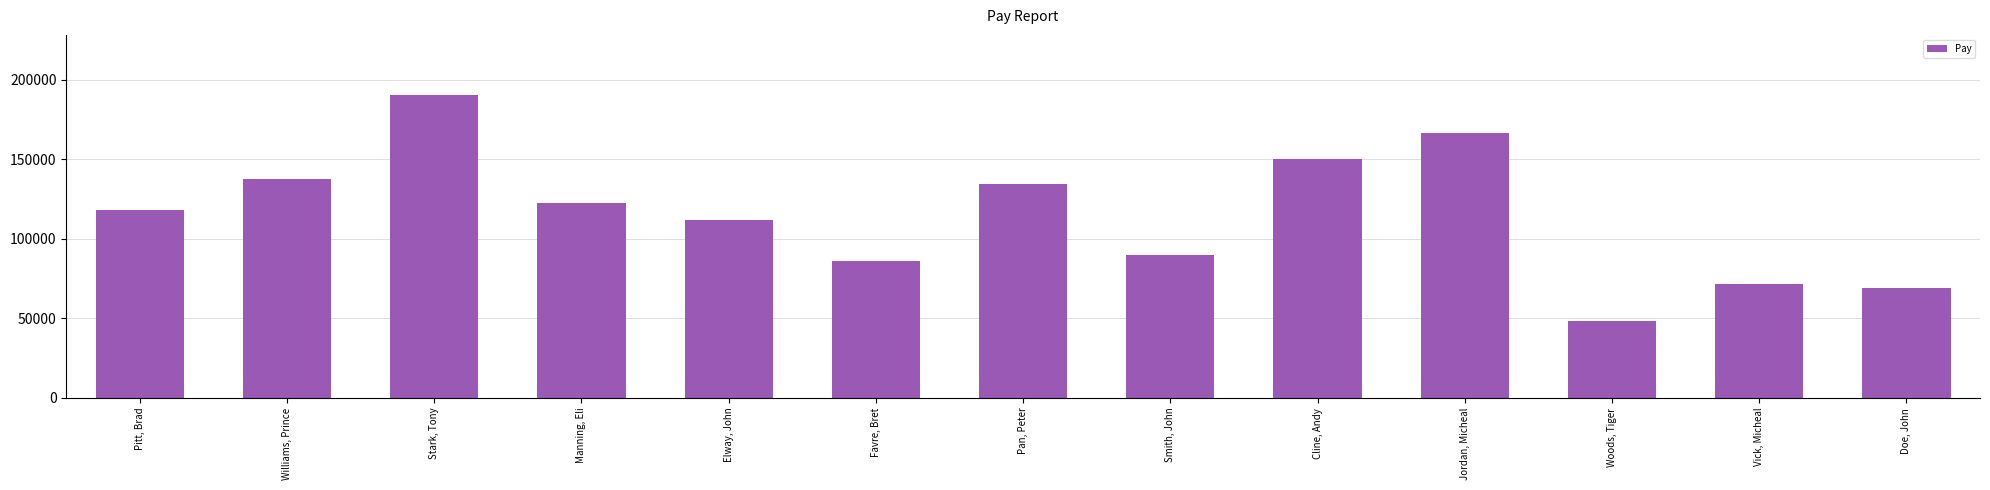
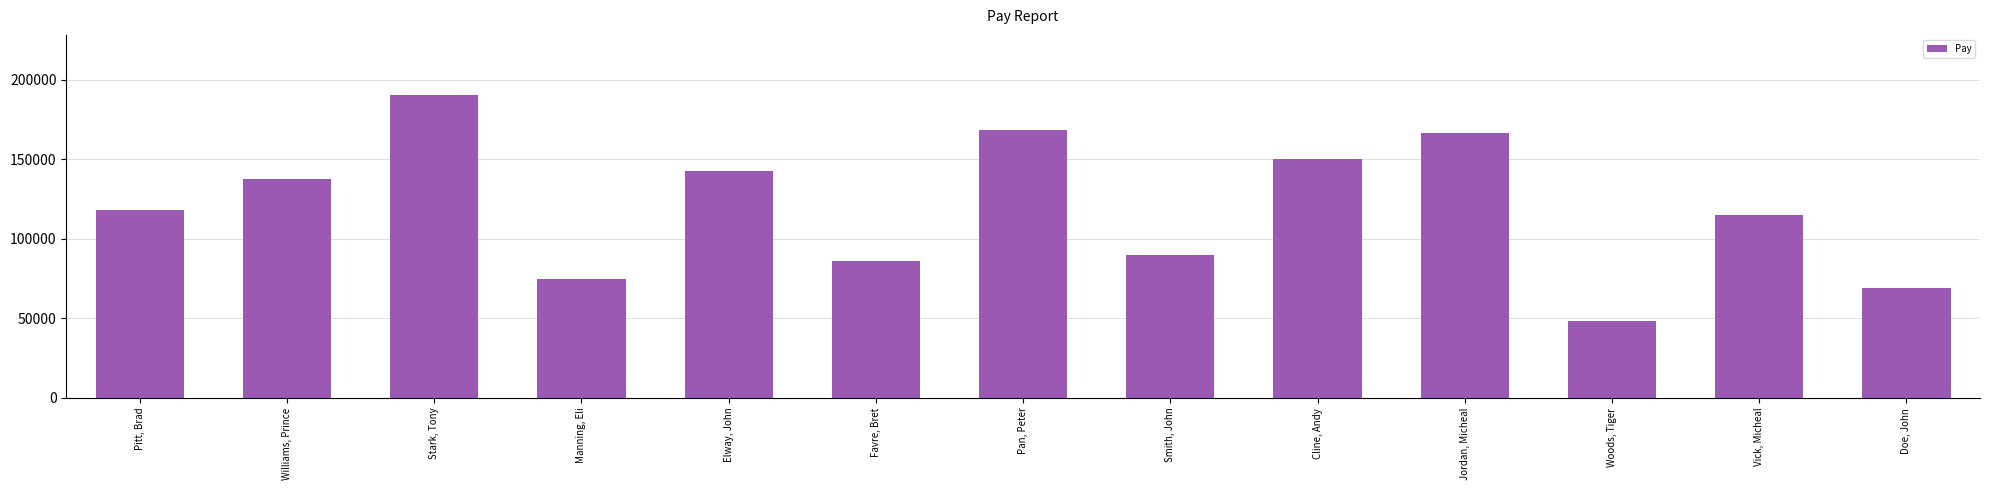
  {
    "Pitt, Brad": 118000,
    "Williams, Prince": 138000,
    "Stark, Tony": 190000,
-   "Manning, Eli": 123000,
-   "Elway, John": 112000,
+   "Manning, Eli": 75000,
+   "Elway, John": 143000,
    "Favre, Bret": 86000,
-   "Pan, Peter": 134000,
+   "Pan, Peter": 168000,
    "Smith, John": 90000,
    "Cline, Andy": 150000,
    "Jordan, Micheal": 167000,
    "Woods, Tiger": 48000,
-   "Vick, Micheal": 71000,
+   "Vick, Micheal": 115000,
    "Doe, John": 69000
  }
